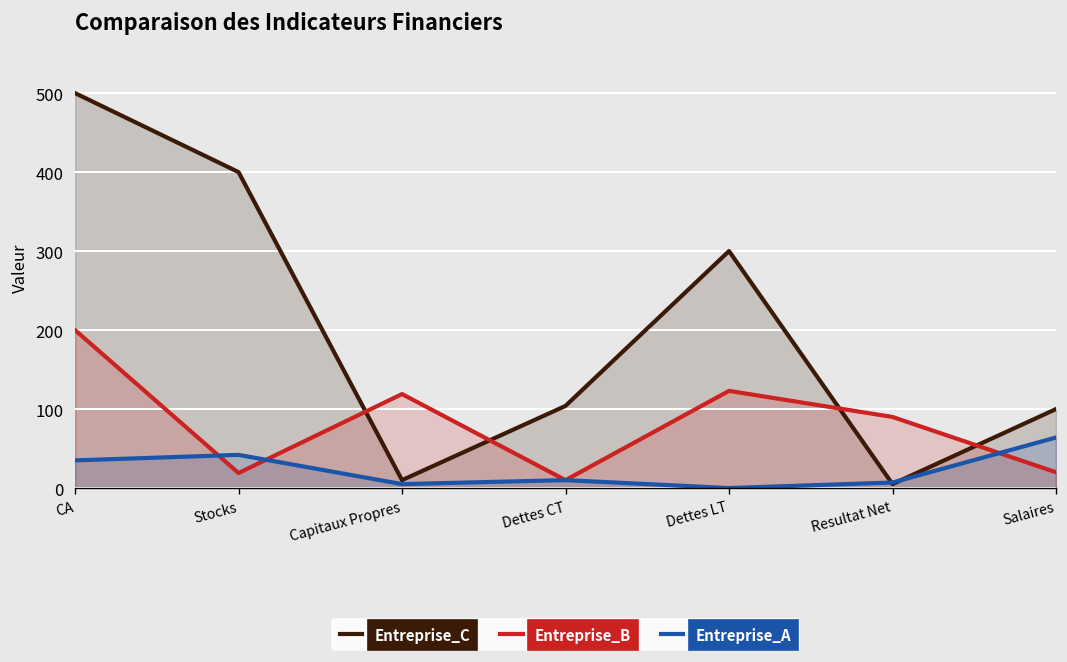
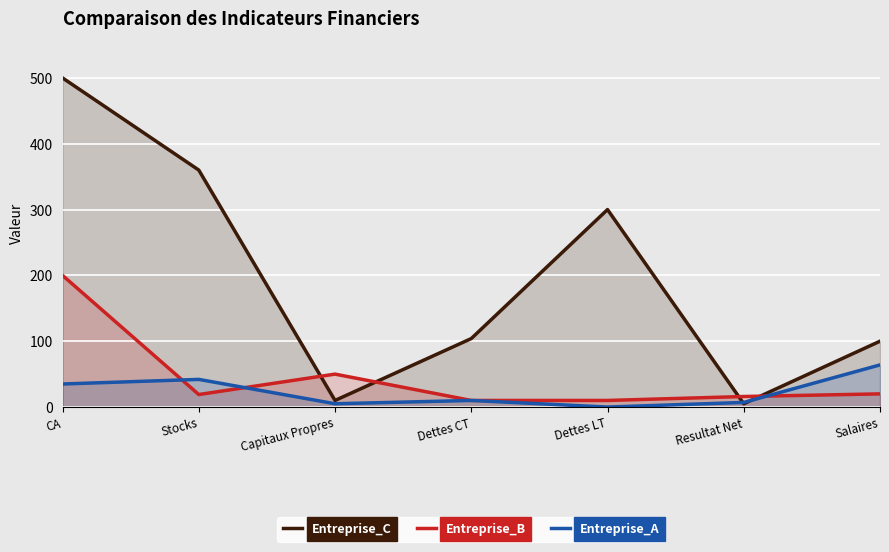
  {
    "Entreprise_C": {
      "CA": 500,
-     "Stocks": 400,
+     "Stocks": 360,
      "Capitaux Propres": 10,
      "Dettes CT": 100,
      "Dettes LT": 300,
      "Salaires": 100
    },
    "Entreprise_B": {
      "CA": 200,
      "Stocks": 20,
-     "Capitaux Propres": 120,
-     "Dettes LT": 120,
-     "Resultat Net": 90,
+     "Capitaux Propres": 50,
+     "Dettes LT": 10,
+     "Resultat Net": 20,
      "Salaires": 20
    },
    "Entreprise_A": {
      "CA": 40,
      "Stocks": 40,
      "Capitaux Propres": 10,
      "Dettes LT": 0,
      "Salaires": 60
    }
  }
